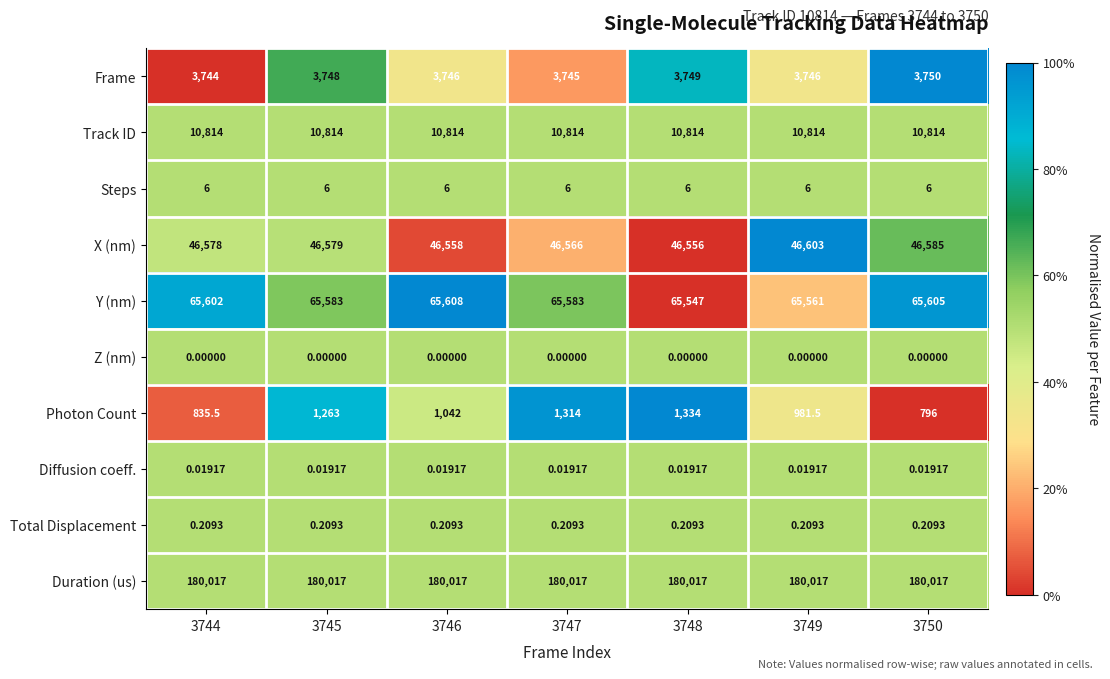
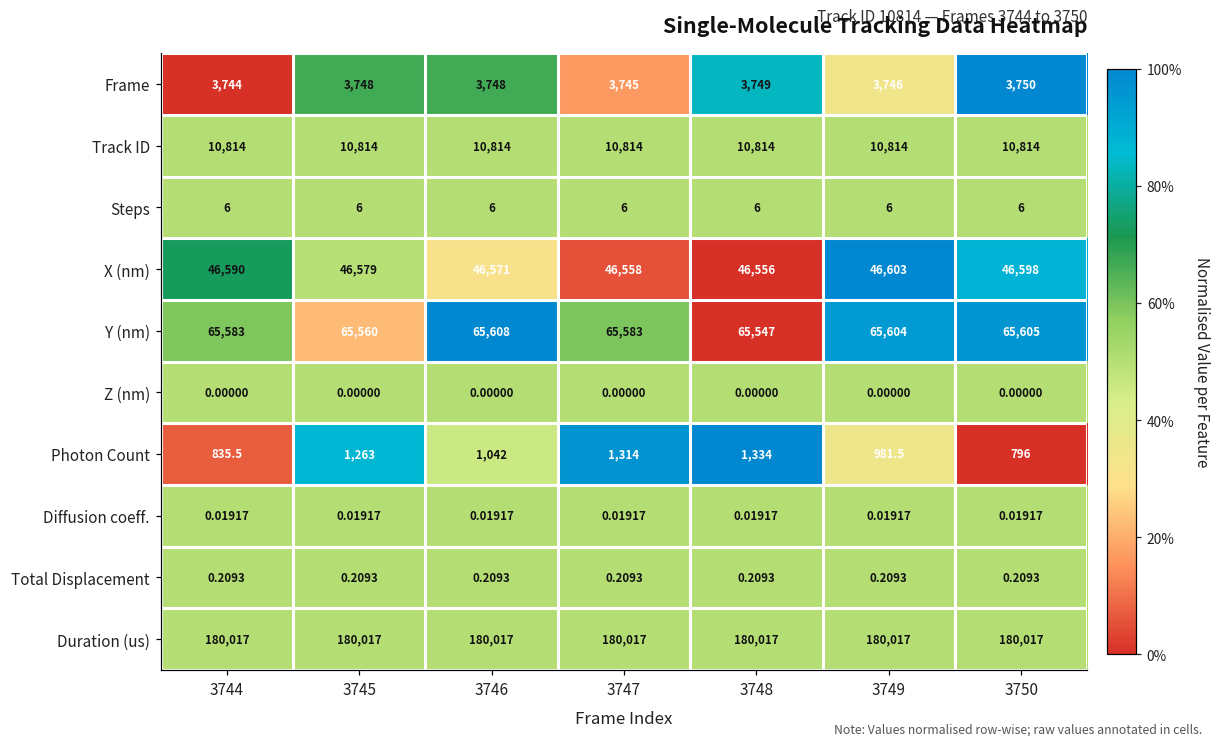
  {
    "Frame": {
      "3744": "3,744",
      "3745": "3,748",
-     "3746": "3,746",
+     "3746": "3,748",
      "3747": "3,745",
      "3748": "3,749",
      "3749": "3,746",
      "3750": "3,750"
    },
    "Track ID": {
      "3744": "10,814",
      "3745": "10,814",
      "3746": "10,814",
      "3747": "10,814",
      "3748": "10,814",
      "3749": "10,814",
      "3750": "10,814"
    },
    "Steps": {
      "3744": "6",
      "3745": "6",
      "3746": "6",
      "3747": "6",
      "3748": "6",
      "3749": "6",
      "3750": "6"
    },
    "X (nm)": {
-     "3744": "46,578",
+     "3744": "46,590",
      "3745": "46,579",
-     "3746": "46,558",
-     "3747": "46,566",
+     "3746": "46,571",
+     "3747": "46,558",
      "3748": "46,556",
      "3749": "46,603",
-     "3750": "46,585"
+     "3750": "46,598"
    },
    "Y (nm)": {
-     "3744": "65,602",
-     "3745": "65,583",
+     "3744": "65,583",
+     "3745": "65,560",
      "3746": "65,608",
      "3747": "65,583",
      "3748": "65,547",
-     "3749": "65,561",
+     "3749": "65,604",
      "3750": "65,605"
    },
    "Z (nm)": {
      "3744": "0.00000",
      "3745": "0.00000",
      "3746": "0.00000",
      "3747": "0.00000",
      "3748": "0.00000",
      "3749": "0.00000",
      "3750": "0.00000"
    },
    "Photon Count": {
      "3744": "835.5",
      "3745": "1,263",
      "3746": "1,042",
      "3747": "1,314",
      "3748": "1,334",
      "3749": "981.5",
      "3750": "796"
    },
    "Diffusion coeff.": {
      "3744": "0.01917",
      "3745": "0.01917",
      "3746": "0.01917",
      "3747": "0.01917",
      "3748": "0.01917",
      "3749": "0.01917",
      "3750": "0.01917"
    },
    "Total Displacement": {
      "3744": "0.2093",
      "3745": "0.2093",
      "3746": "0.2093",
      "3747": "0.2093",
      "3748": "0.2093",
      "3749": "0.2093",
      "3750": "0.2093"
    },
    "Duration (us)": {
      "3744": "180,017",
      "3745": "180,017",
      "3746": "180,017",
      "3747": "180,017",
      "3748": "180,017",
      "3749": "180,017",
      "3750": "180,017"
    }
  }
